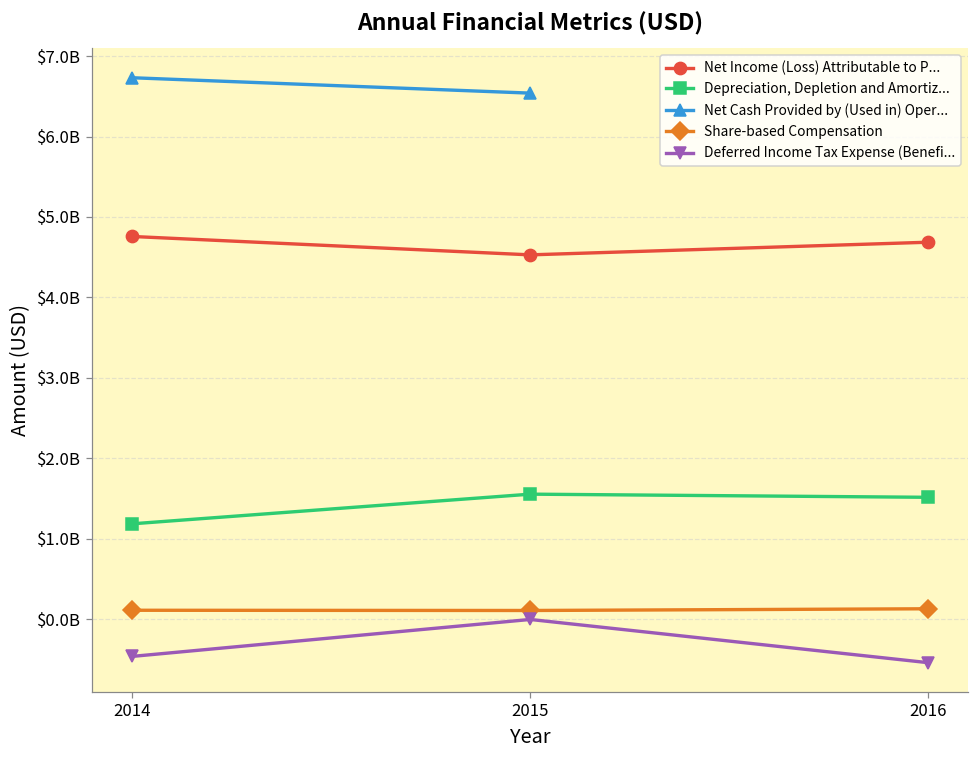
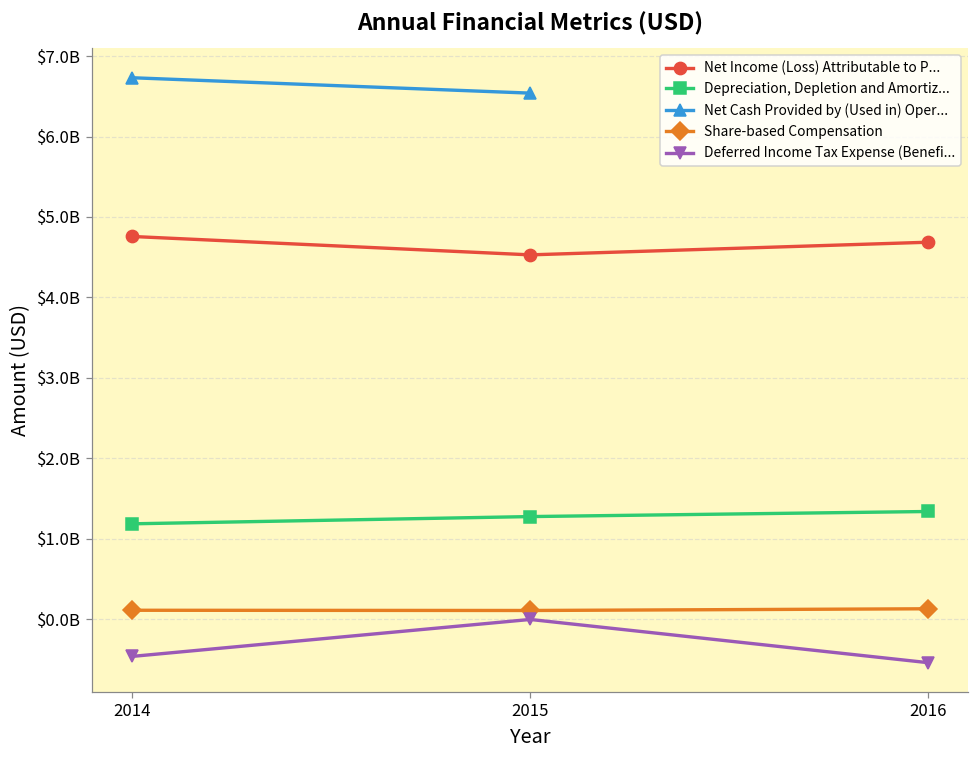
  {
    "Depreciation, Depletion and Amortiz...": {
      "2014": "$1200000000",
-     "2015": "$1600000000",
-     "2016": "$1500000000"
+     "2015": "$1300000000",
+     "2016": "$1300000000"
    },
    "Net Cash Provided by (Used in) Oper...": {
      "2014": "$6700000000",
      "2015": "$6500000000"
    },
    "Deferred Income Tax Expense (Benefi...": {
      "2014": "$-500000000",
      "2015": "$0",
      "2016": "$-500000000"
    }
  }
